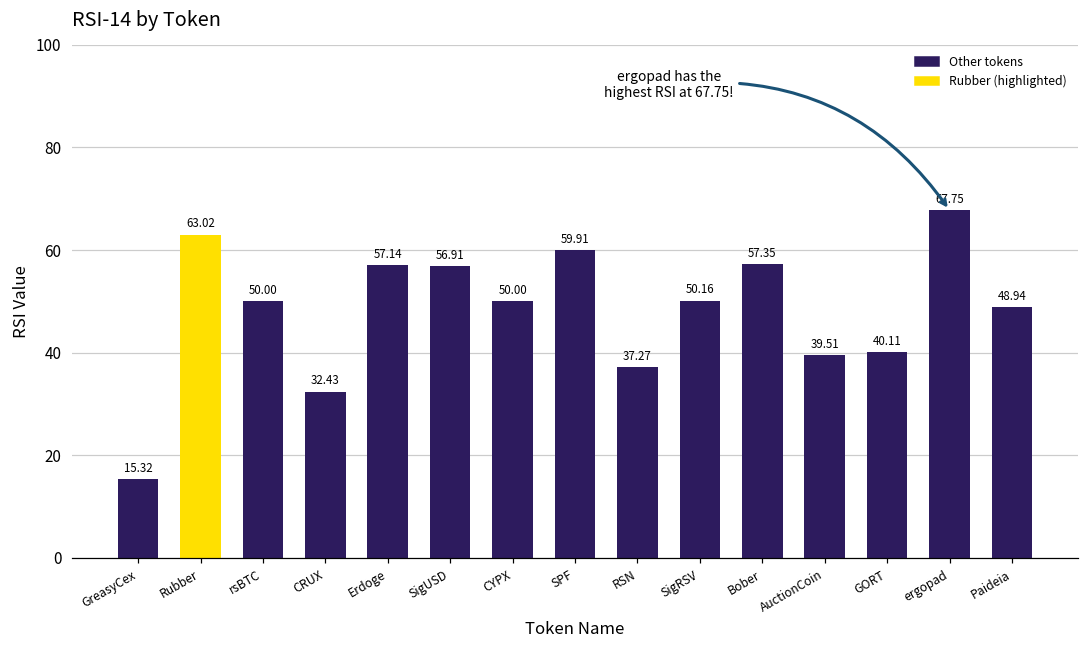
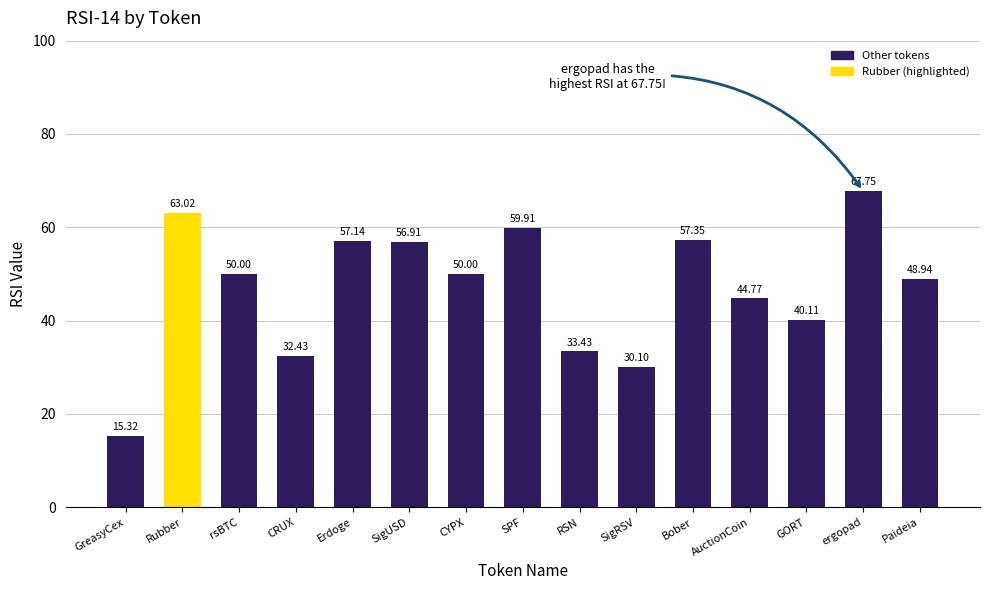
  {
    "GreasyCex": "15.32",
    "Rubber": "63.02",
    "rsBTC": "50.00",
    "CRUX": "32.43",
    "Erdoge": "57.14",
    "SigUSD": "56.91",
    "CYPX": "50.00",
    "SPF": "59.91",
-   "RSN": "37.27",
-   "SigRSV": "50.16",
+   "RSN": "33.43",
+   "SigRSV": "30.10",
    "Bober": "57.35",
-   "AuctionCoin": "39.51",
+   "AuctionCoin": "44.77",
    "GORT": "40.11",
    "ergopad": "67.75!",
    "Paideia": "48.94"
  }
